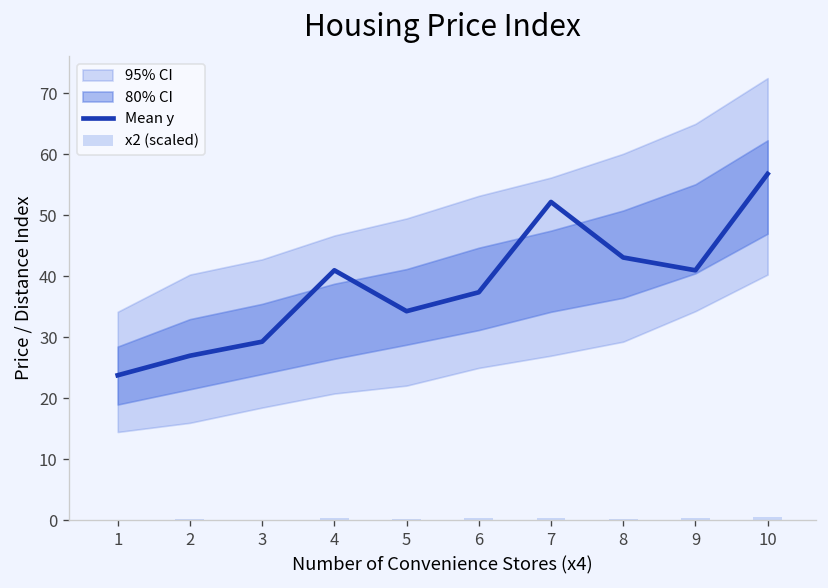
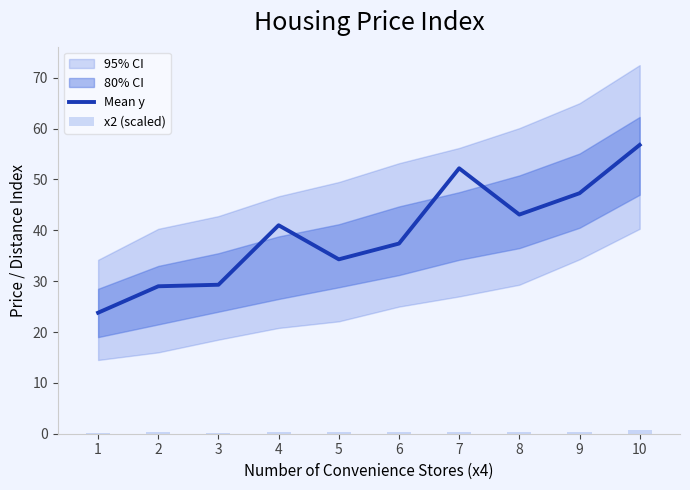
  {
    "Mean y": {
      "1": 24,
-     "2": 27,
+     "2": 29,
      "3": 29,
      "4": 41,
      "5": 34,
      "6": 37,
      "7": 52,
      "8": 43,
-     "9": 41,
+     "9": 47,
      "10": 57
    }
  }
